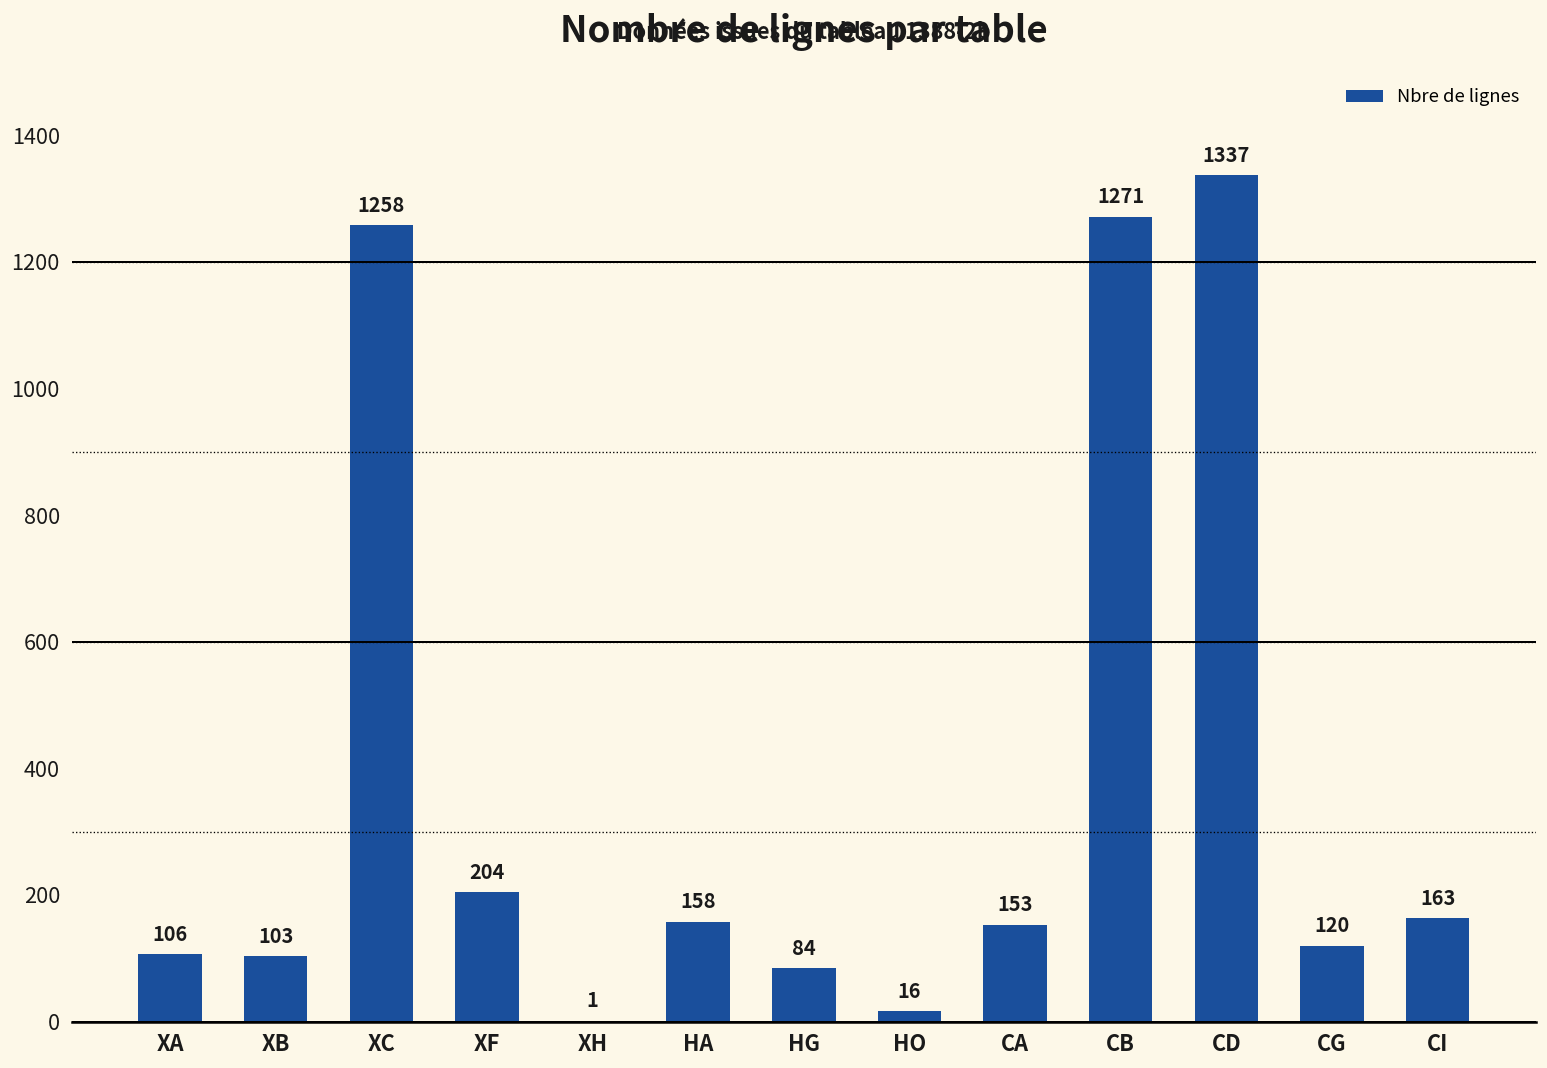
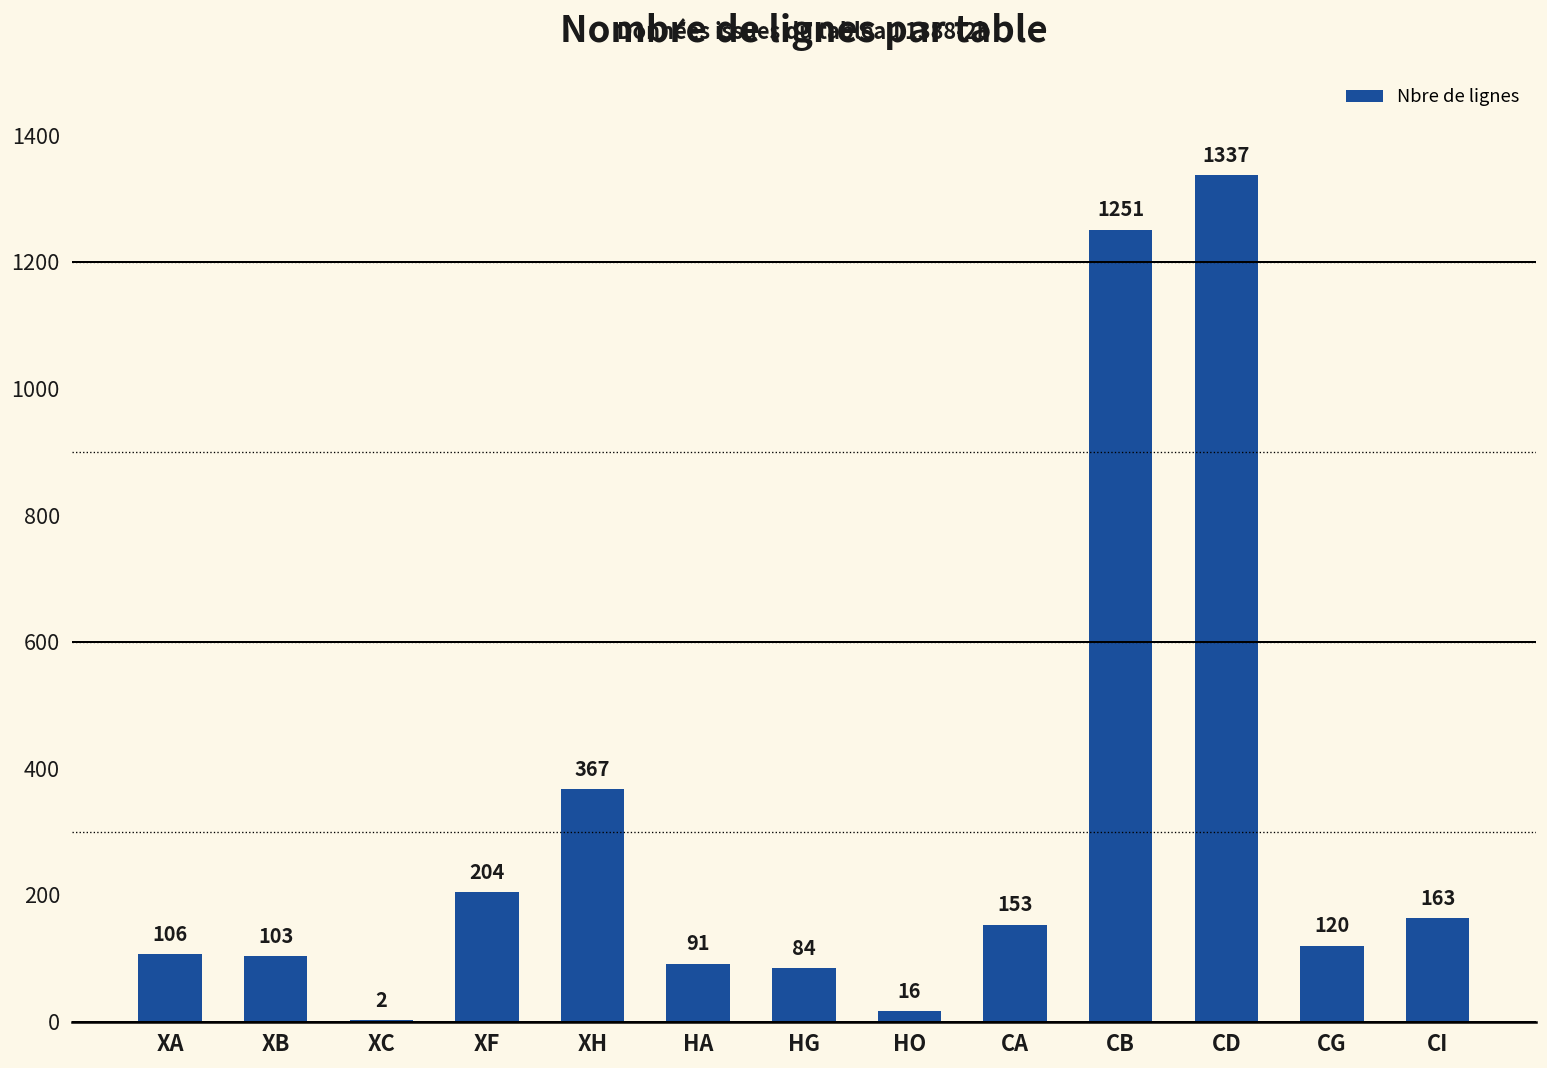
  {
    "XA": 106,
    "XB": 103,
-   "XC": 1258,
+   "XC": 2,
    "XF": 204,
-   "XH": 1,
-   "HA": 158,
+   "XH": 367,
+   "HA": 91,
    "HG": 84,
    "HO": 16,
    "CA": 153,
-   "CB": 1271,
+   "CB": 1251,
    "CD": 1337,
    "CG": 120,
    "CI": 163
  }
